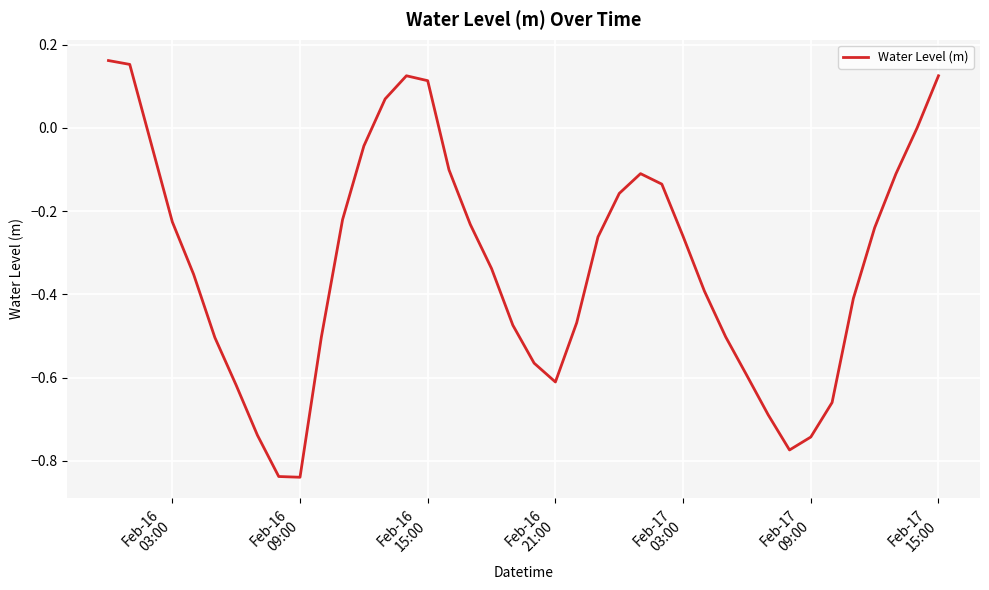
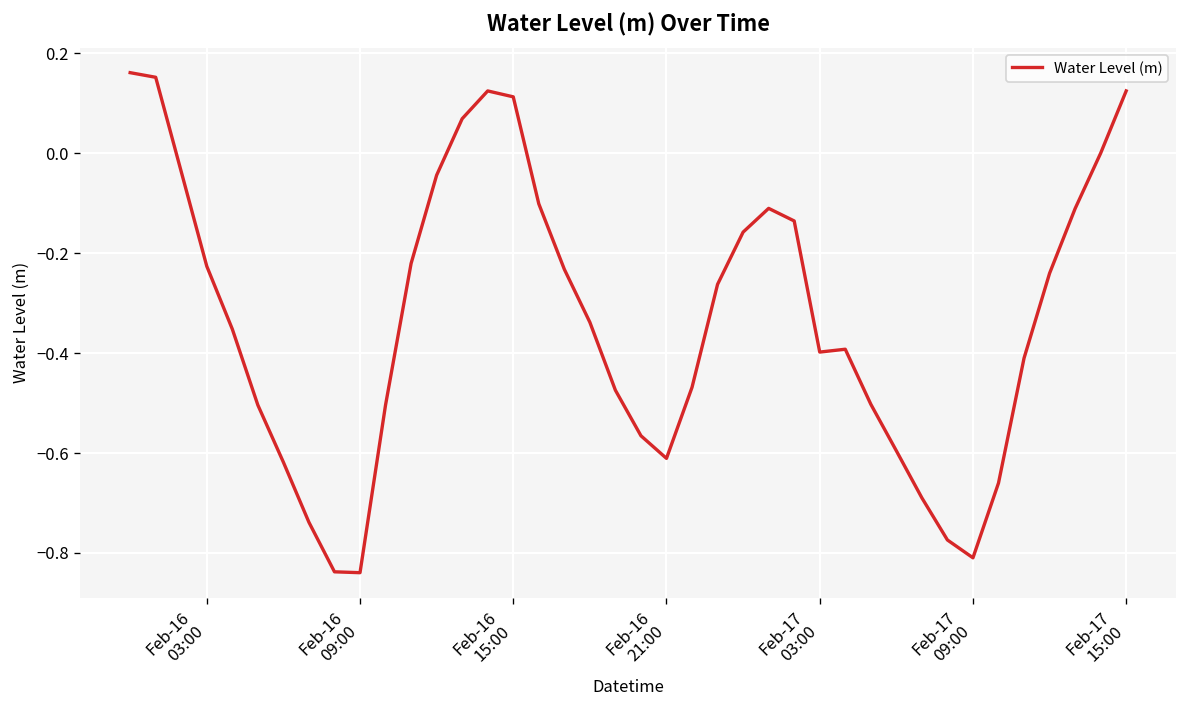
  {
    "Feb-16 03:00": -0.23,
    "Feb-16 09:00": -0.84,
    "Feb-16 15:00": 0.11,
    "Feb-16 21:00": -0.61,
-   "Feb-17 03:00": -0.26,
-   "Feb-17 09:00": -0.74,
+   "Feb-17 03:00": -0.40,
+   "Feb-17 09:00": -0.81,
    "Feb-17 15:00": 0.12
  }
